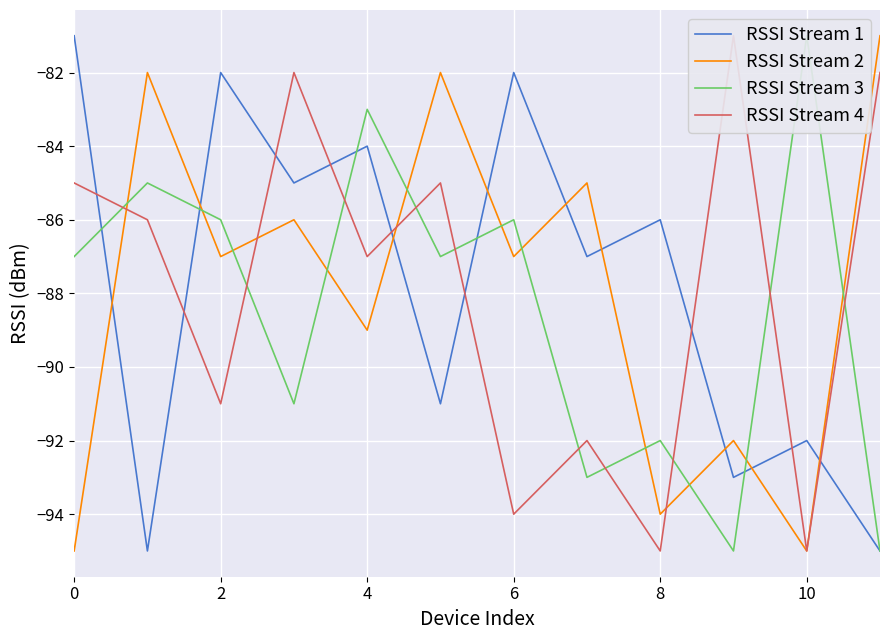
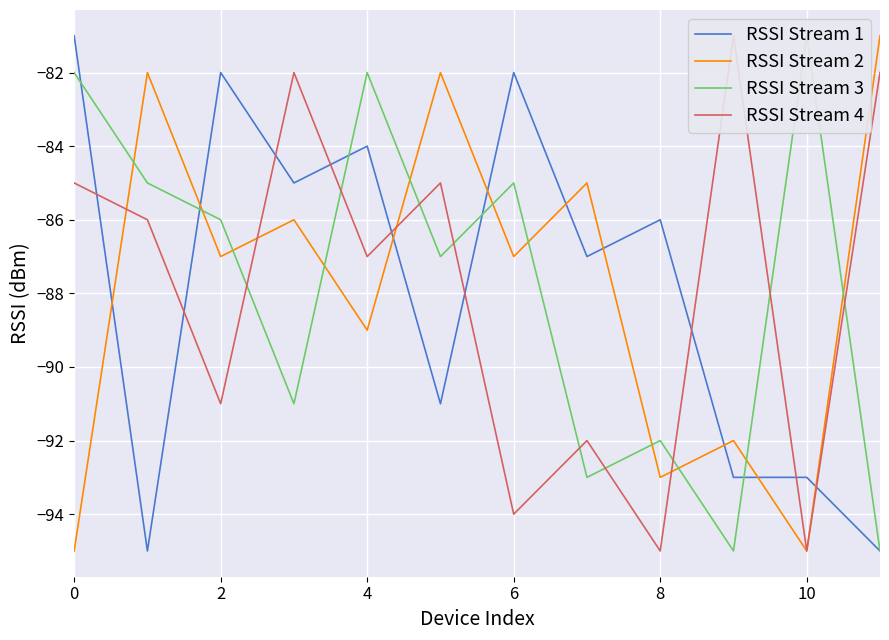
  {
    "RSSI Stream 1": {
      "0": -81,
      "2": -82,
      "4": -84,
      "6": -82,
      "8": -86,
-     "10": -92
+     "10": -93
    },
    "RSSI Stream 2": {
      "0": -95,
      "2": -87,
      "4": -89,
      "6": -87,
-     "8": -94
+     "8": -93
    },
    "RSSI Stream 3": {
-     "0": -87,
+     "0": -82,
      "2": -86,
-     "4": -83,
-     "6": -86,
+     "4": -82,
+     "6": -85,
      "8": -92
    },
    "RSSI Stream 4": {
      "0": -85,
      "2": -91,
      "4": -87,
      "6": -94,
      "8": -95
    }
  }
